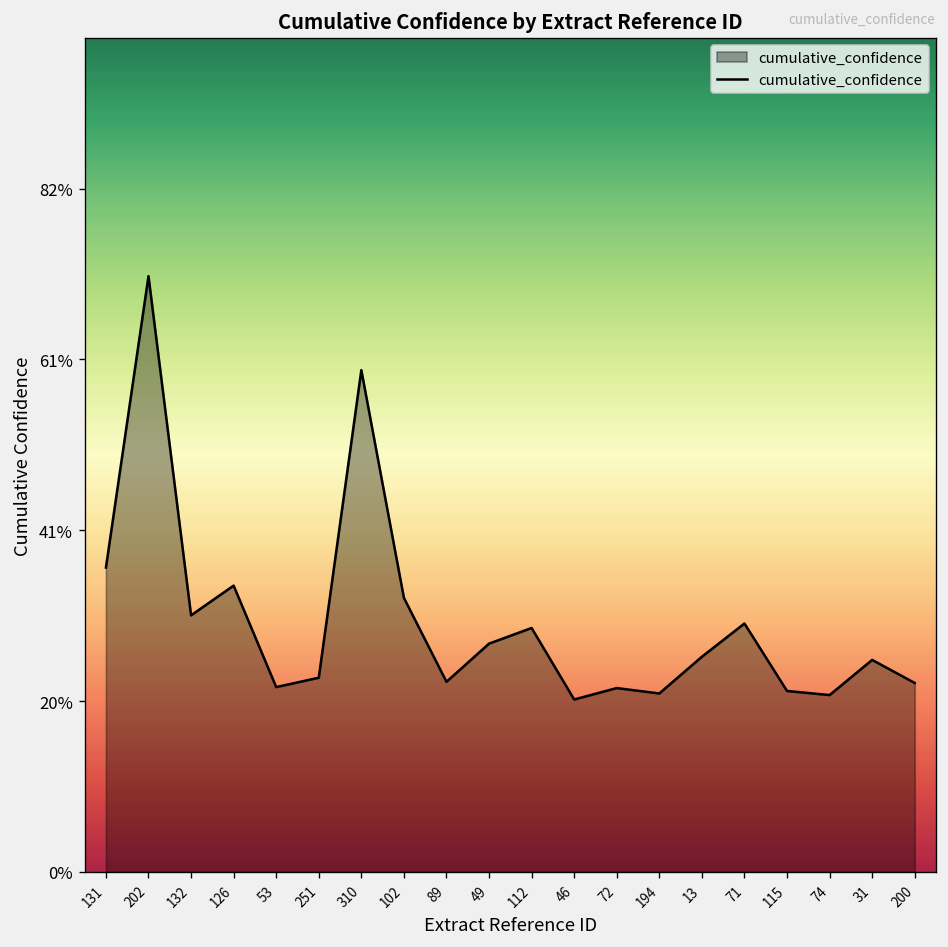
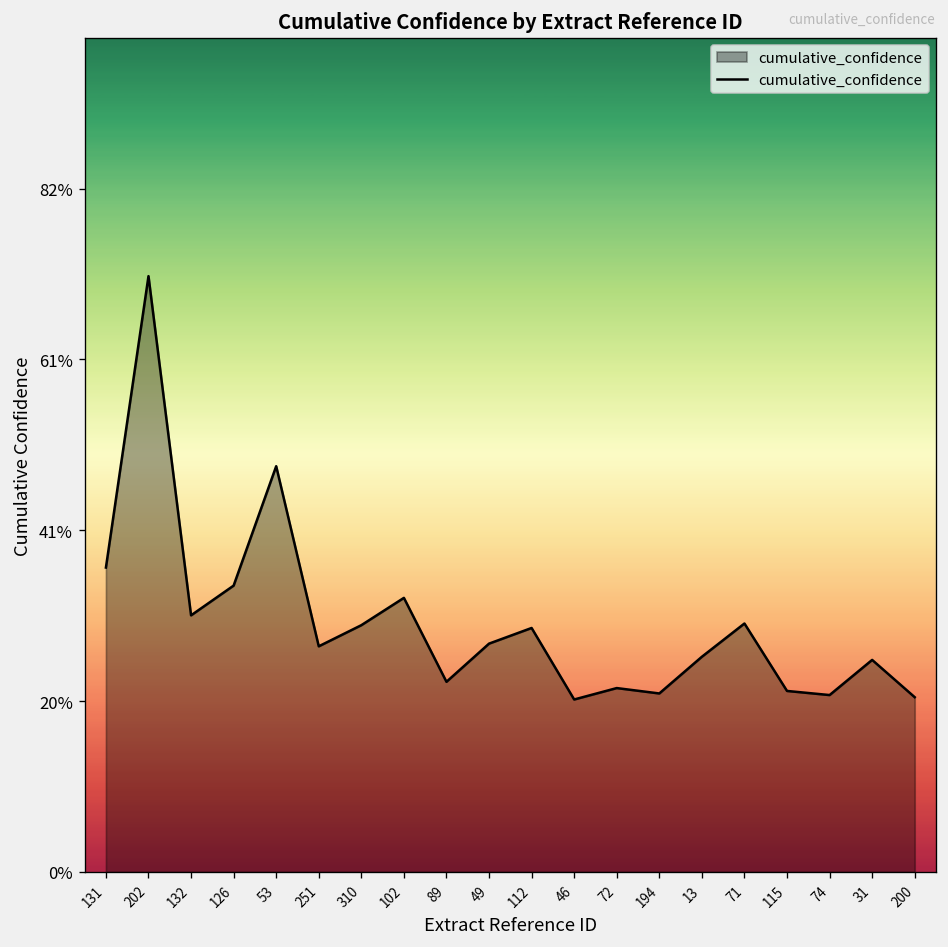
  {
    "131": "37%",
    "202": "71%",
    "132": "31%",
    "126": "34%",
-   "53": "22%",
-   "251": "23%",
-   "310": "60%",
+   "53": "49%",
+   "251": "27%",
+   "310": "30%",
    "102": "33%",
    "89": "23%",
    "49": "27%",
    "112": "29%",
    "46": "21%",
    "72": "22%",
    "194": "21%",
    "13": "26%",
    "71": "30%",
    "115": "22%",
    "74": "21%",
    "31": "25%",
-   "200": "23%"
+   "200": "21%"
  }
